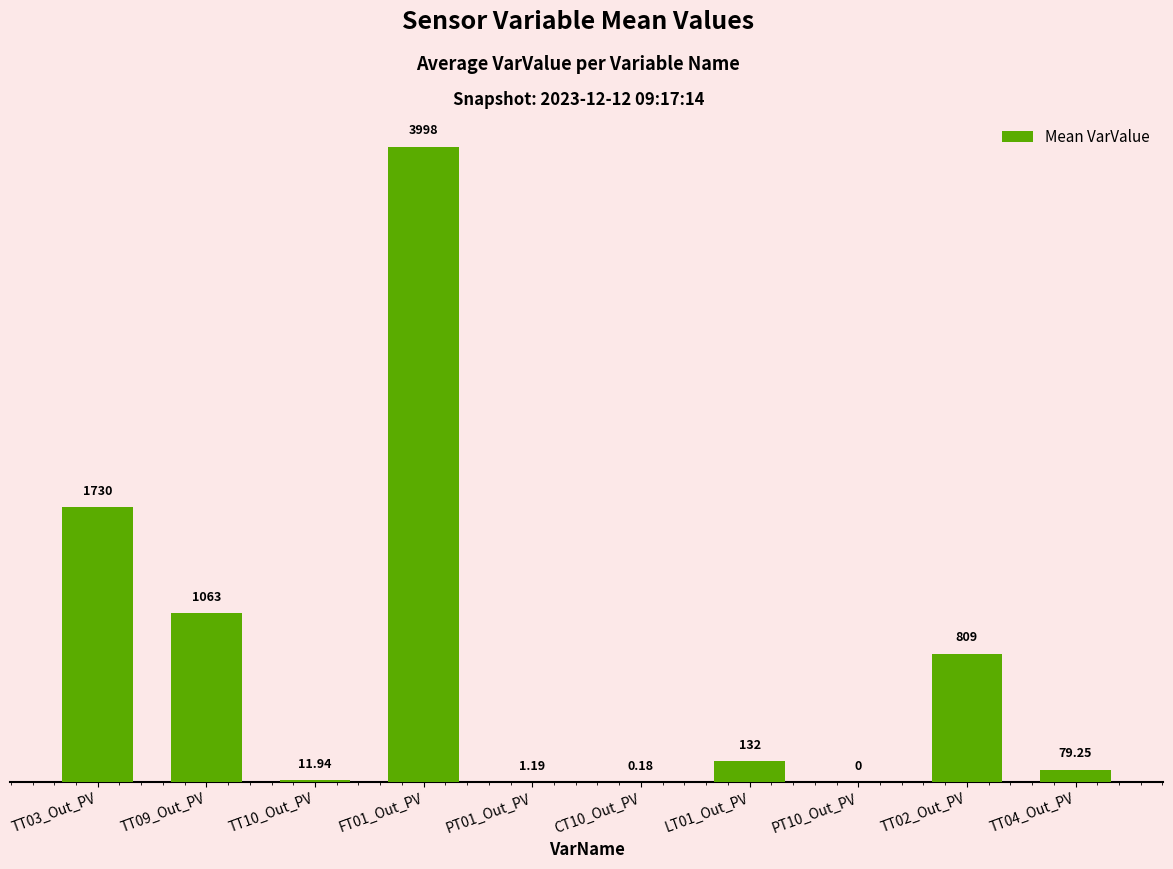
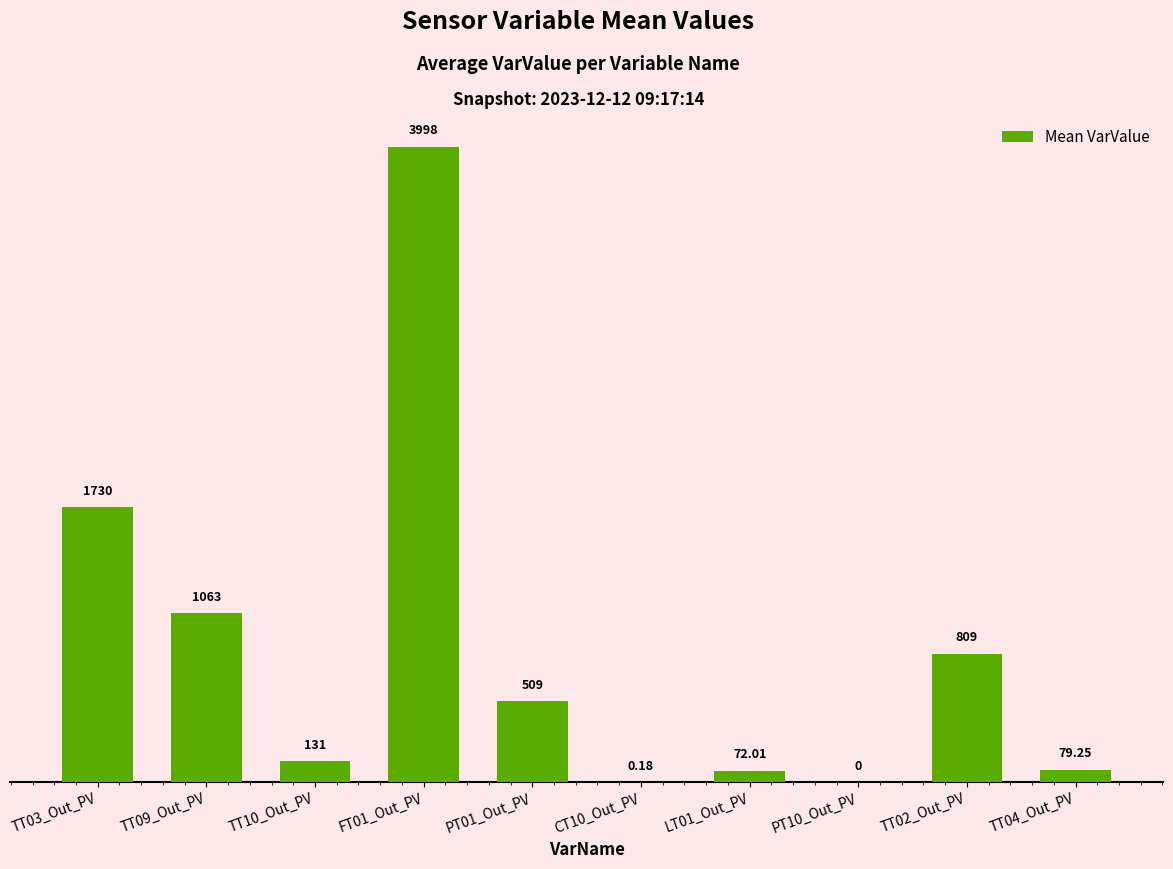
  {
    "TT03_Out_PV": 1730,
    "TT09_Out_PV": 1063,
-   "TT10_Out_PV": 11.94,
+   "TT10_Out_PV": 131,
    "FT01_Out_PV": 3998,
-   "PT01_Out_PV": 1.19,
+   "PT01_Out_PV": 509,
    "CT10_Out_PV": 0.18,
-   "LT01_Out_PV": 132,
+   "LT01_Out_PV": 72.01,
    "PT10_Out_PV": 0,
    "TT02_Out_PV": 809,
    "TT04_Out_PV": 79.25
  }
